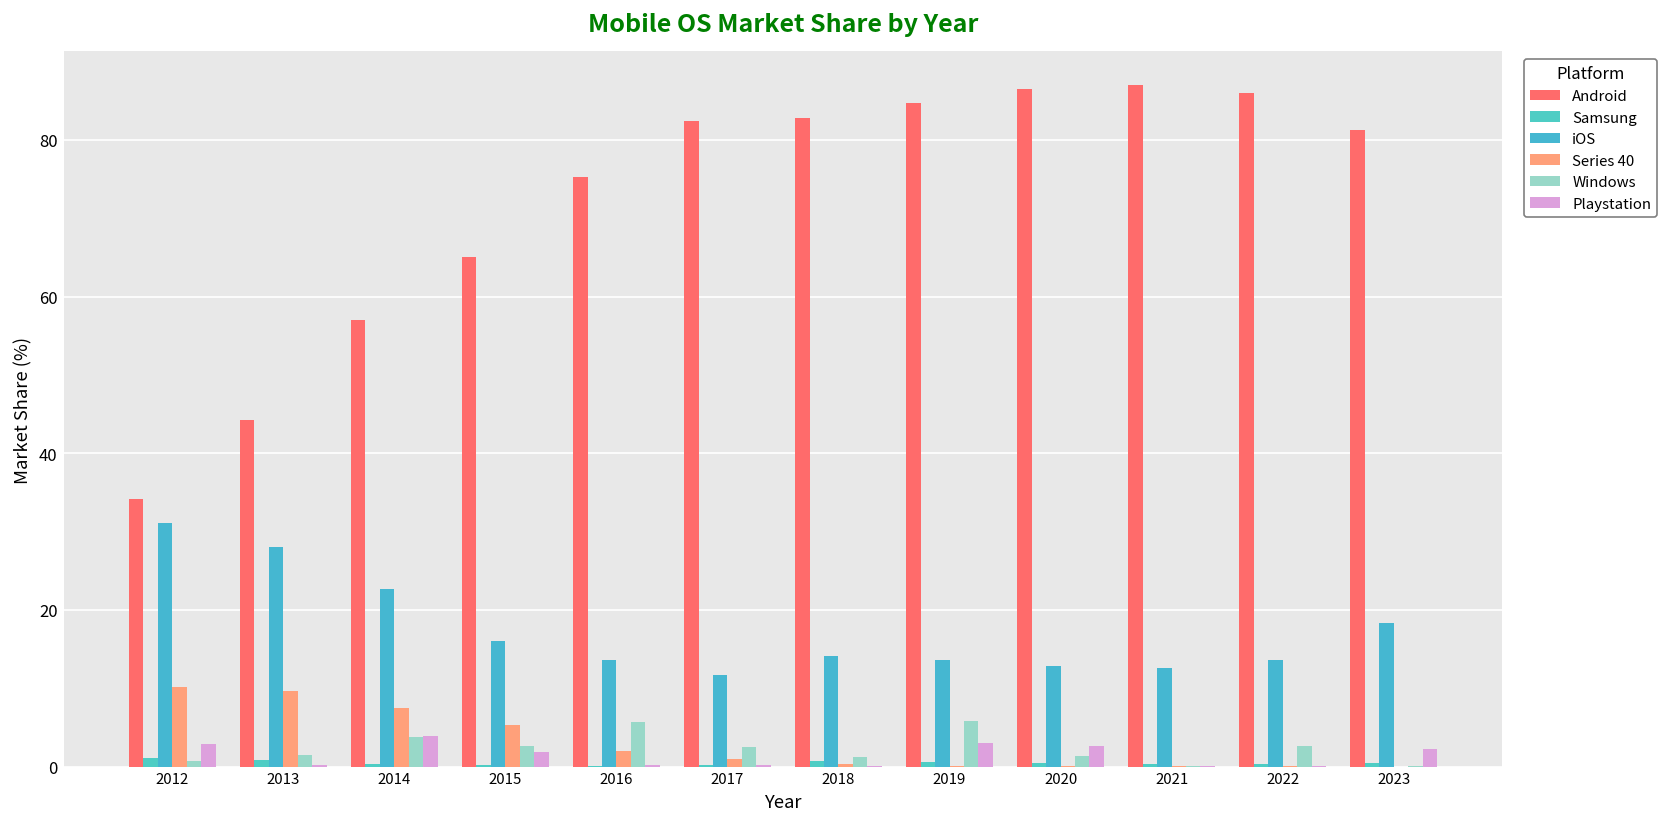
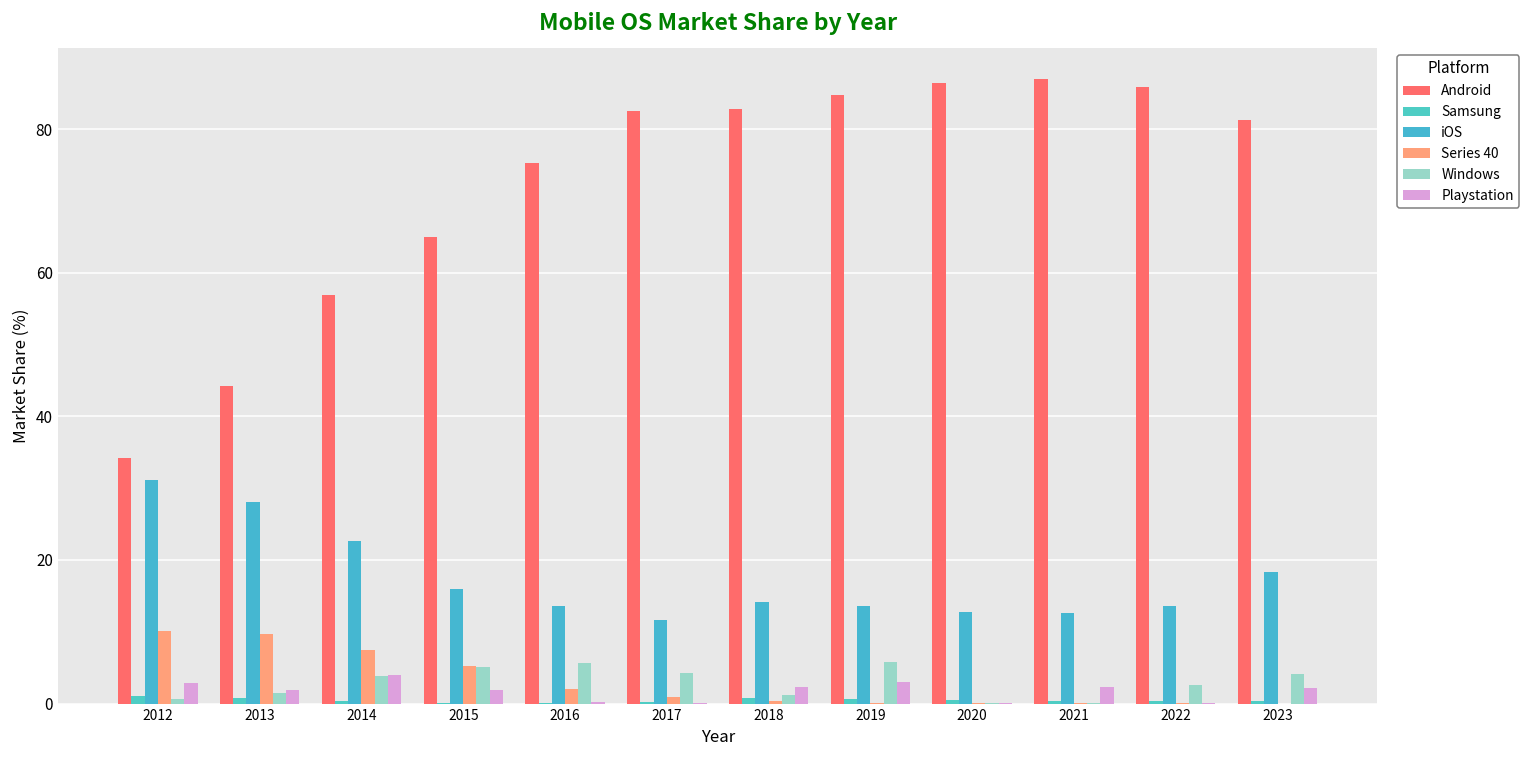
  {
    "Windows": {
      "2012": 1,
      "2013": 1,
      "2014": 4,
-     "2015": 3,
+     "2015": 5,
      "2016": 6,
-     "2017": 2,
+     "2017": 4,
      "2018": 1,
      "2019": 6,
-     "2020": 1,
+     "2020": 0,
      "2022": 3,
-     "2023": 0
+     "2023": 4
    },
    "Playstation": {
      "2012": 3,
-     "2013": 0,
+     "2013": 2,
      "2014": 4,
      "2015": 2,
-     "2018": 0,
+     "2018": 2,
      "2019": 3,
-     "2020": 3,
-     "2021": 0,
+     "2020": 0,
+     "2021": 2,
      "2023": 2
    }
  }
